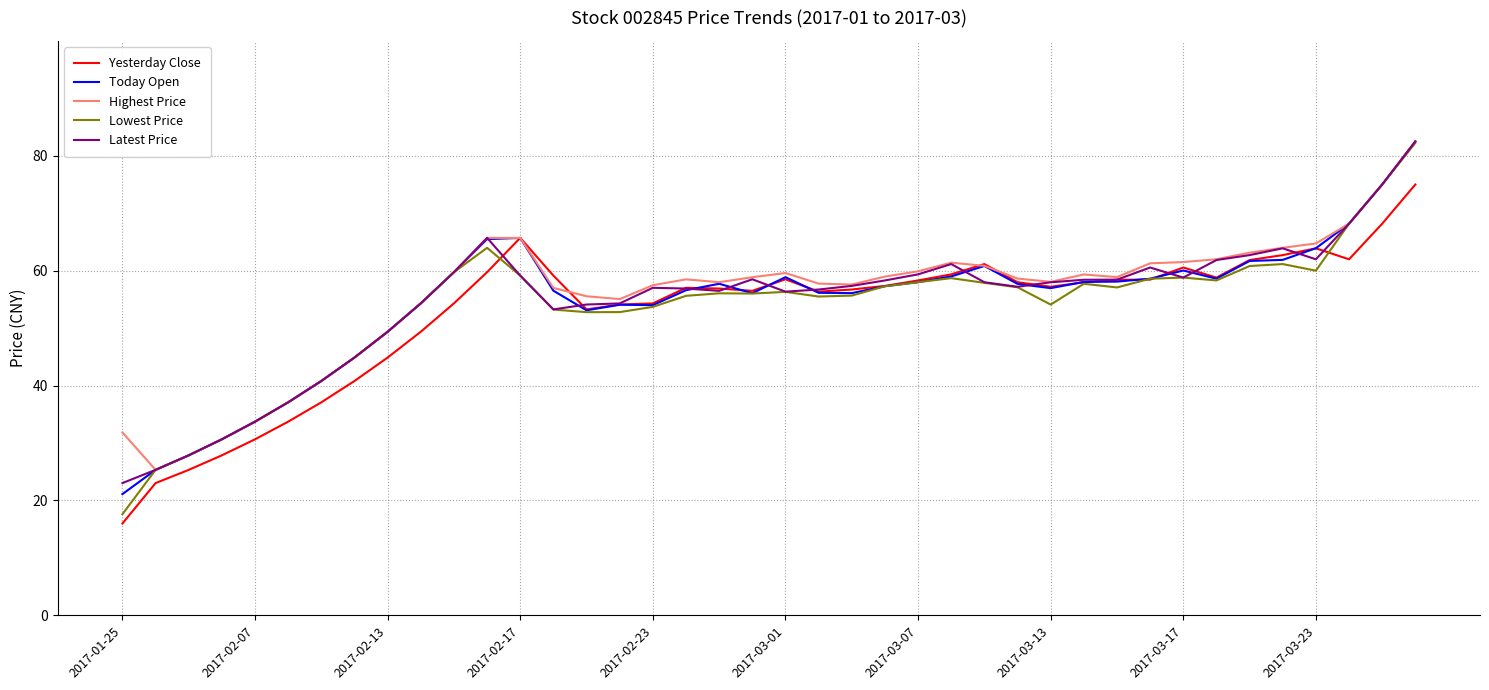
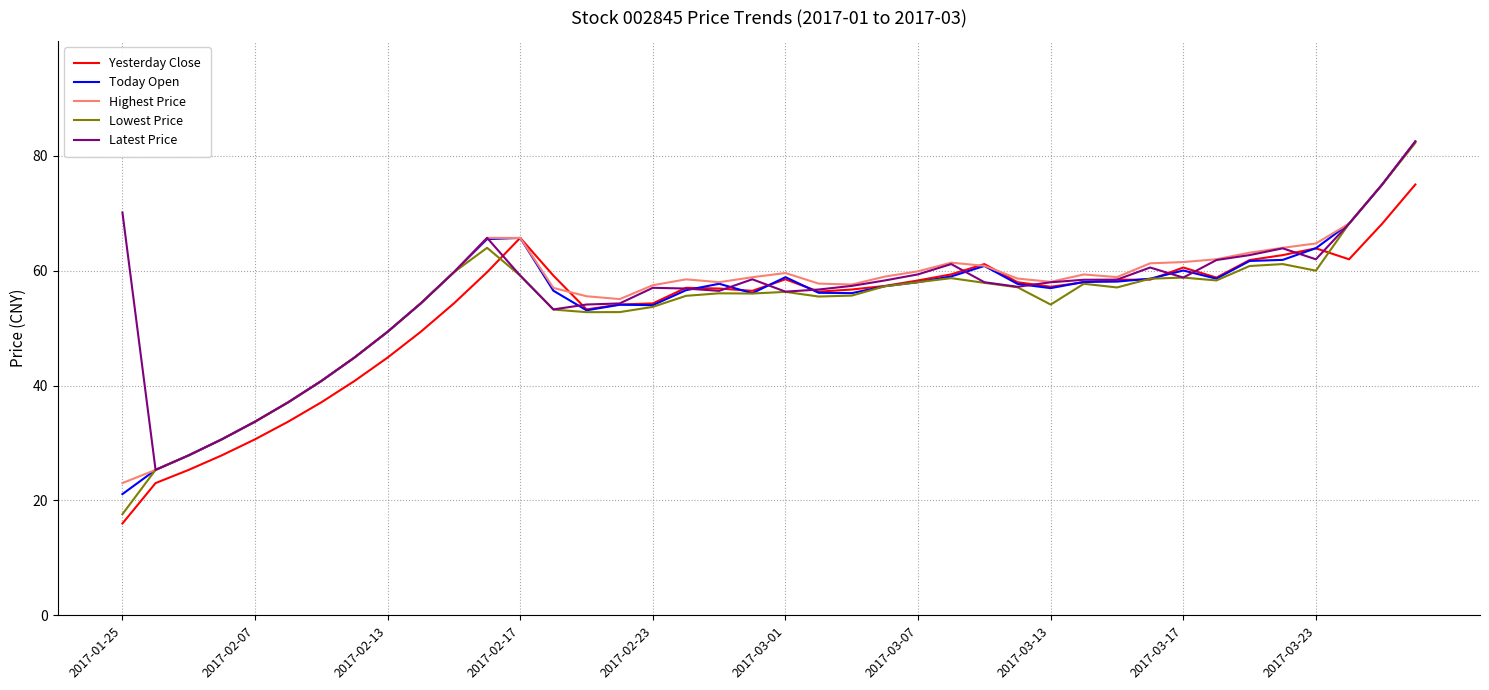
  {
    "Yesterday Close": {
      "2017-01-25": 16,
      "2017-02-07": 31,
      "2017-02-13": 45,
      "2017-03-17": 61
    },
    "Today Open": {
      "2017-01-25": 21,
      "2017-03-17": 60
    },
    "Highest Price": {
-     "2017-01-25": 32,
+     "2017-01-25": 23,
      "2017-02-23": 57,
      "2017-03-01": 60,
      "2017-03-07": 60,
      "2017-03-17": 62,
      "2017-03-23": 65
    },
    "Lowest Price": {
      "2017-01-25": 18,
      "2017-03-13": 54,
      "2017-03-23": 60
    },
    "Latest Price": {
-     "2017-01-25": 23,
+     "2017-01-25": 70,
      "2017-02-23": 57,
      "2017-03-07": 59,
      "2017-03-23": 62
    }
  }
